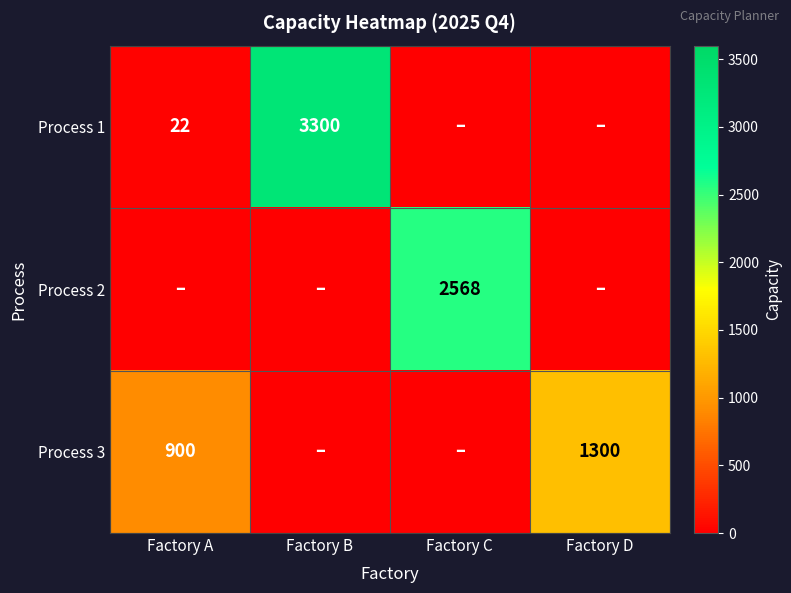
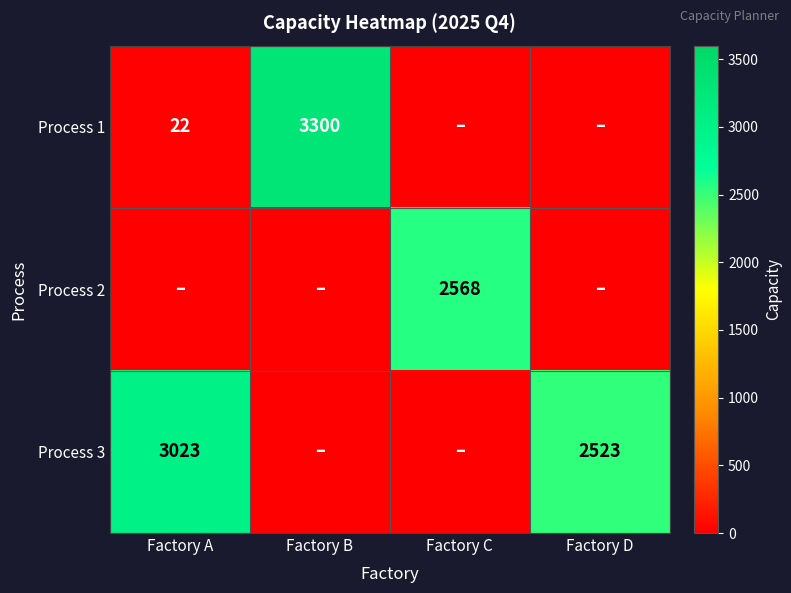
  {
    "Process 1": {
      "Factory A": 22,
      "Factory B": 3300
    },
    "Process 2": {
      "Factory C": 2568
    },
    "Process 3": {
-     "Factory A": 900,
-     "Factory D": 1300
+     "Factory A": 3023,
+     "Factory D": 2523
    }
  }
